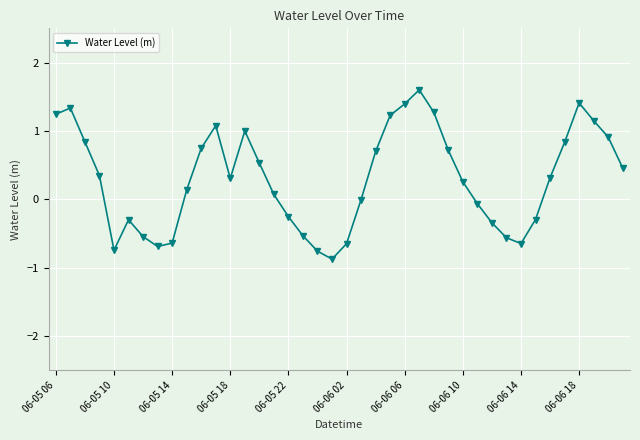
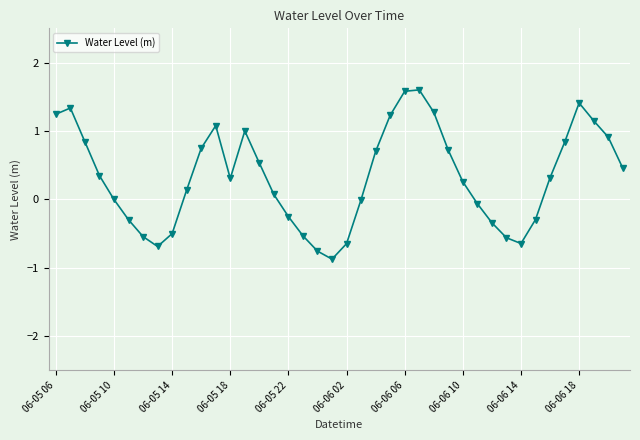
  {
    "06-05 06": 1.2,
-   "06-05 10": -0.7,
-   "06-05 14": -0.6,
+   "06-05 10": 0.0,
+   "06-05 14": -0.5,
    "06-05 18": 0.3,
    "06-05 22": -0.3,
    "06-06 02": -0.6,
-   "06-06 06": 1.4,
+   "06-06 06": 1.6,
    "06-06 10": 0.3,
    "06-06 14": -0.6,
    "06-06 18": 1.4
  }
